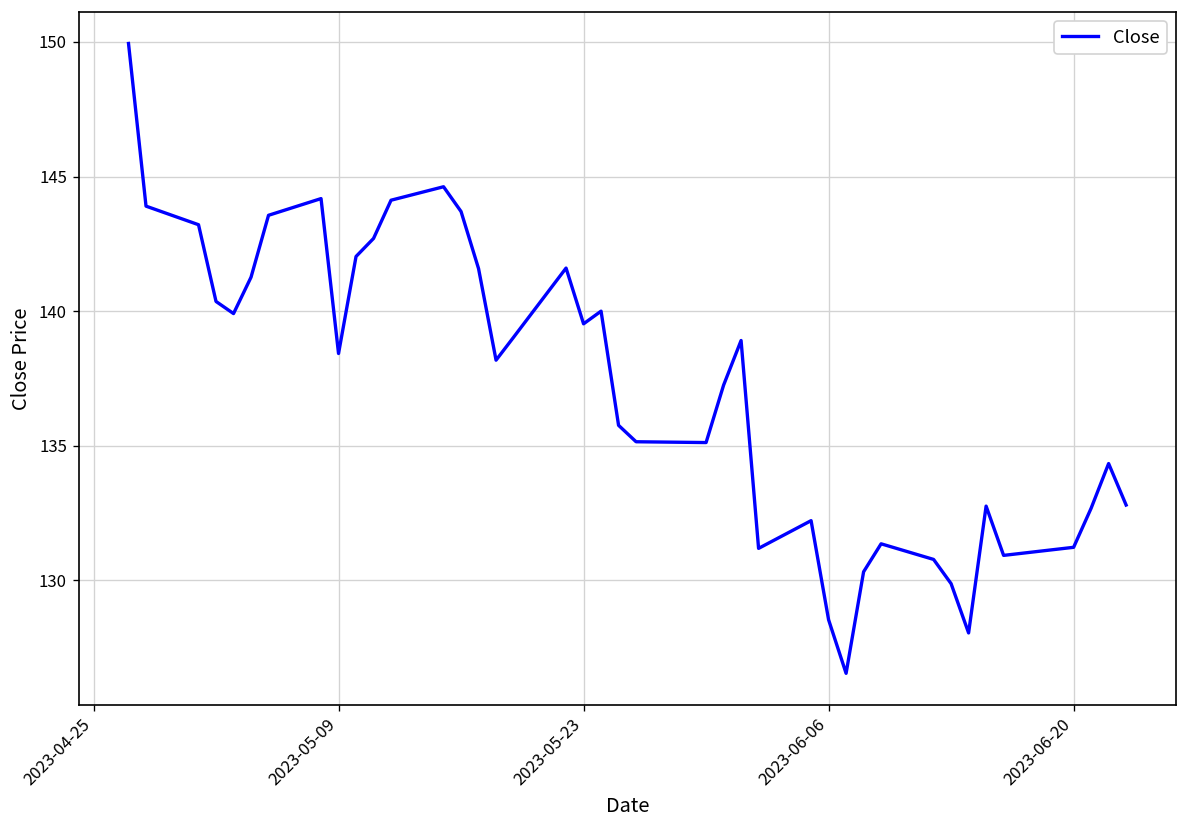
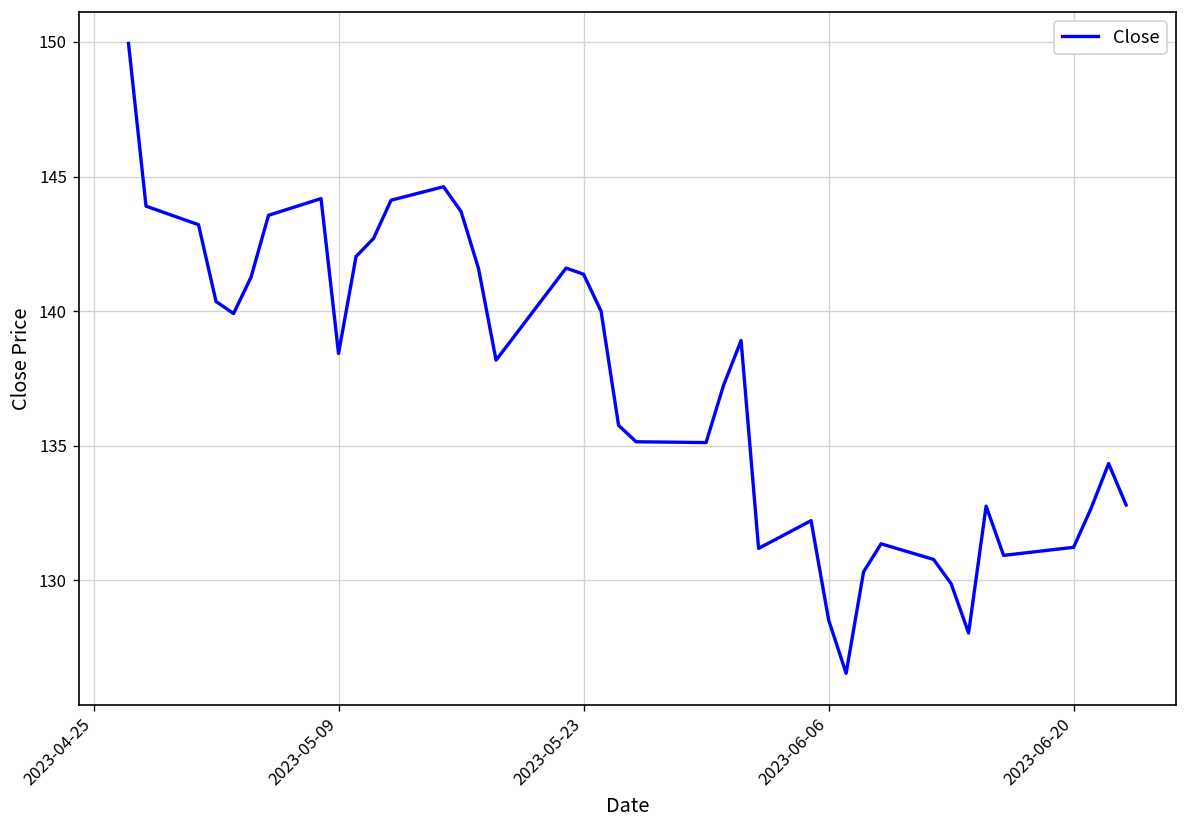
  {
    "2023-05-09": 138.4,
-   "2023-05-23": 139.5,
+   "2023-05-23": 141.4,
    "2023-06-06": 128.5,
    "2023-06-20": 131.2
  }
